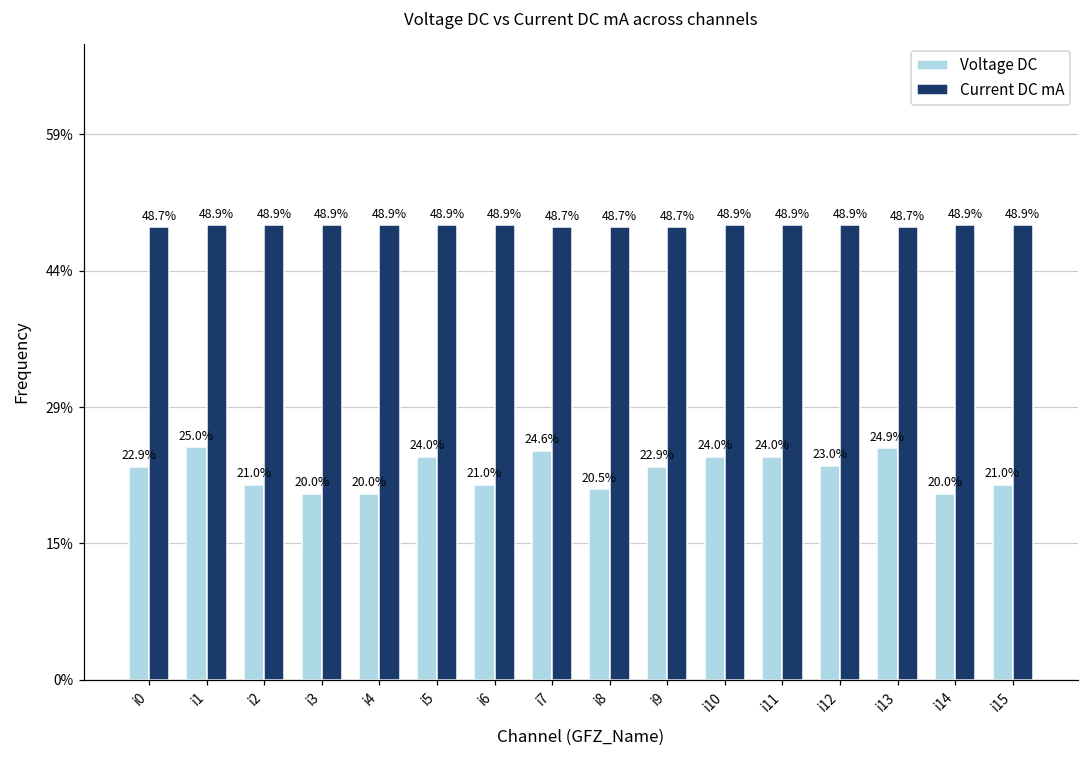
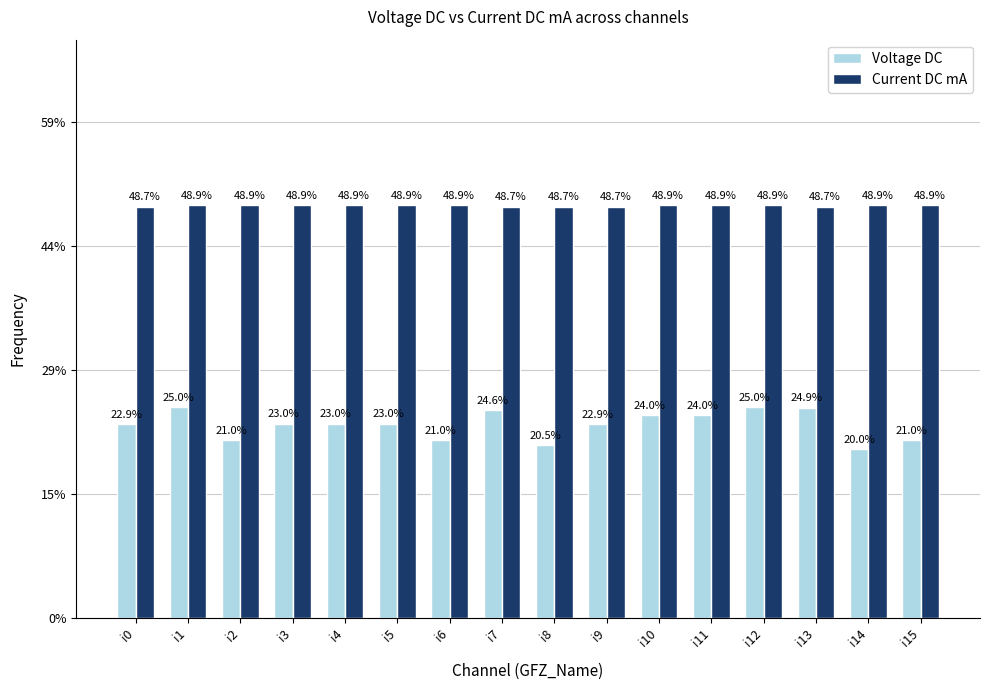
  {
    "Voltage DC": {
      "i0": "22.9%",
      "i1": "25.0%",
      "i2": "21.0%",
-     "i3": "20.0%",
-     "i4": "20.0%",
-     "i5": "24.0%",
+     "i3": "23.0%",
+     "i4": "23.0%",
+     "i5": "23.0%",
      "i6": "21.0%",
      "i7": "24.6%",
      "i8": "20.5%",
      "i9": "22.9%",
      "i10": "24.0%",
      "i11": "24.0%",
-     "i12": "23.0%",
+     "i12": "25.0%",
      "i13": "24.9%",
      "i14": "20.0%",
      "i15": "21.0%"
    },
    "Current DC mA": {
      "i0": "48.7%",
      "i1": "48.9%",
      "i2": "48.9%",
      "i3": "48.9%",
      "i4": "48.9%",
      "i5": "48.9%",
      "i6": "48.9%",
      "i7": "48.7%",
      "i8": "48.7%",
      "i9": "48.7%",
      "i10": "48.9%",
      "i11": "48.9%",
      "i12": "48.9%",
      "i13": "48.7%",
      "i14": "48.9%",
      "i15": "48.9%"
    }
  }
